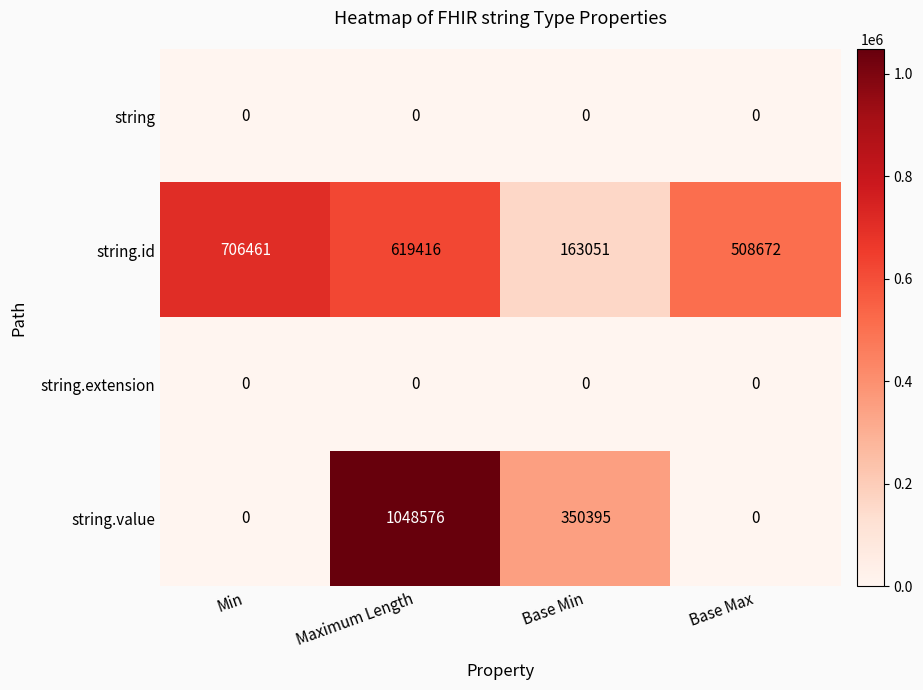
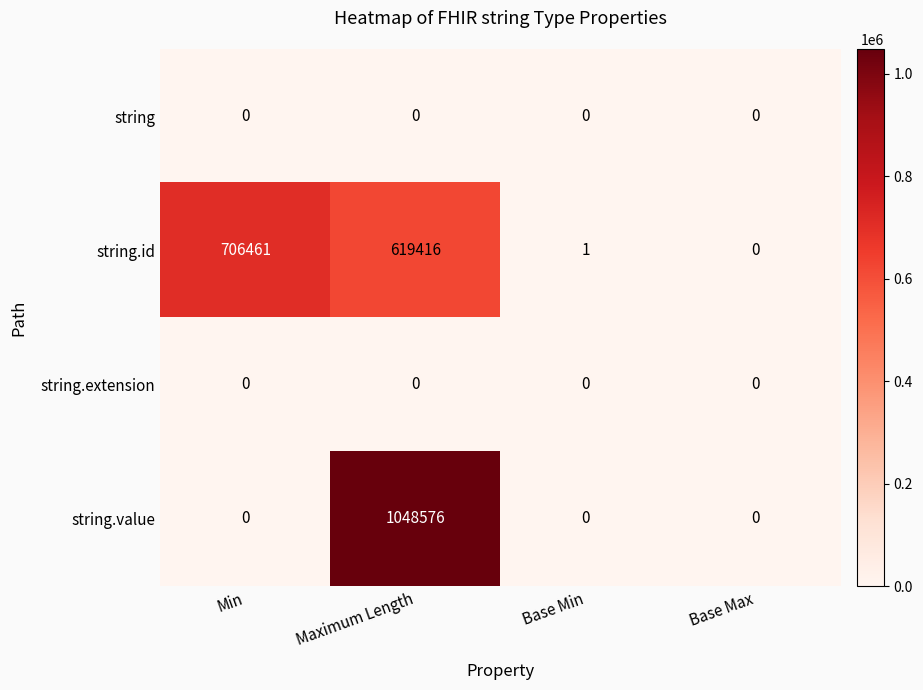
  {
    "string": {
      "Min": 0,
      "Maximum Length": 0,
      "Base Min": 0,
      "Base Max": 0
    },
    "string.id": {
      "Min": 706461,
      "Maximum Length": 619416,
-     "Base Min": 163051,
-     "Base Max": 508672
+     "Base Min": 1,
+     "Base Max": 0
    },
    "string.extension": {
      "Min": 0,
      "Maximum Length": 0,
      "Base Min": 0,
      "Base Max": 0
    },
    "string.value": {
      "Min": 0,
      "Maximum Length": 1048576,
-     "Base Min": 350395,
+     "Base Min": 0,
      "Base Max": 0
    }
  }
